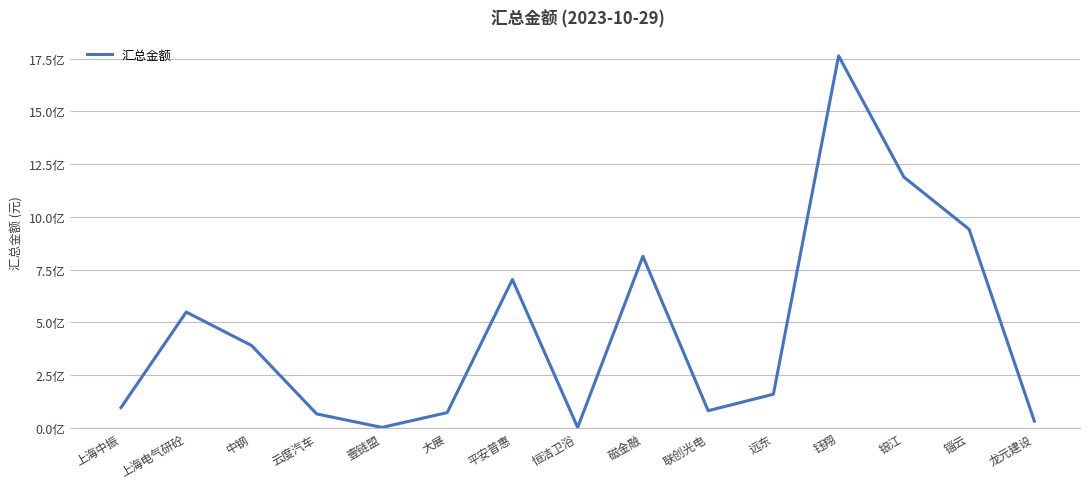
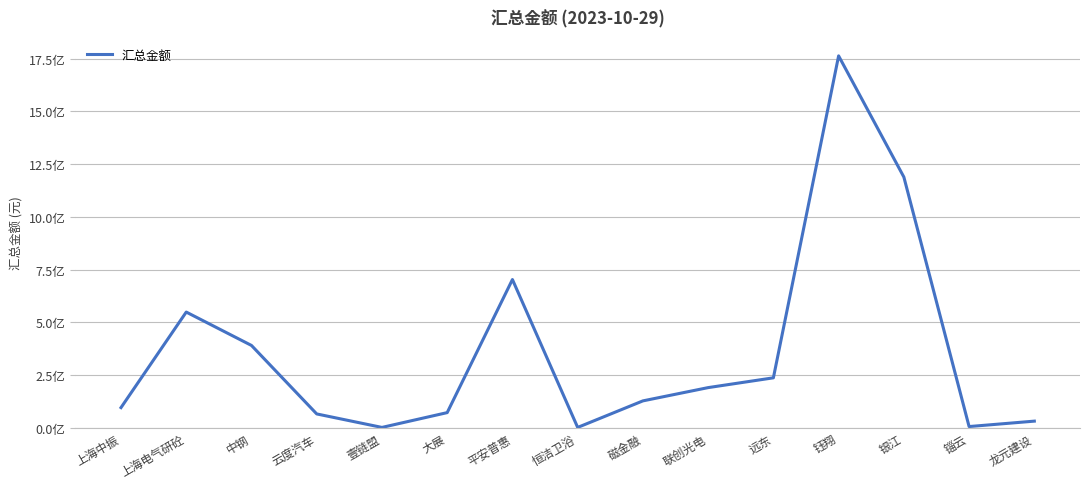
  {
    "上海中振": "1.0亿",
    "上海电气研砼": "5.5亿",
    "中钢": "3.9亿",
    "云度汽车": "0.6亿",
    "壹链盟": "0.0亿",
    "大展": "0.7亿",
    "平安普惠": "7.0亿",
    "恒洁卫浴": "0.0亿",
-   "磁金融": "8.1亿",
-   "联创光电": "0.8亿",
-   "远东": "1.6亿",
+   "磁金融": "1.3亿",
+   "联创光电": "1.9亿",
+   "远东": "2.4亿",
    "钰翔": "17.6亿",
    "银江": "11.9亿",
-   "锱云": "9.4亿",
+   "锱云": "0.1亿",
    "龙元建设": "0.3亿"
  }
